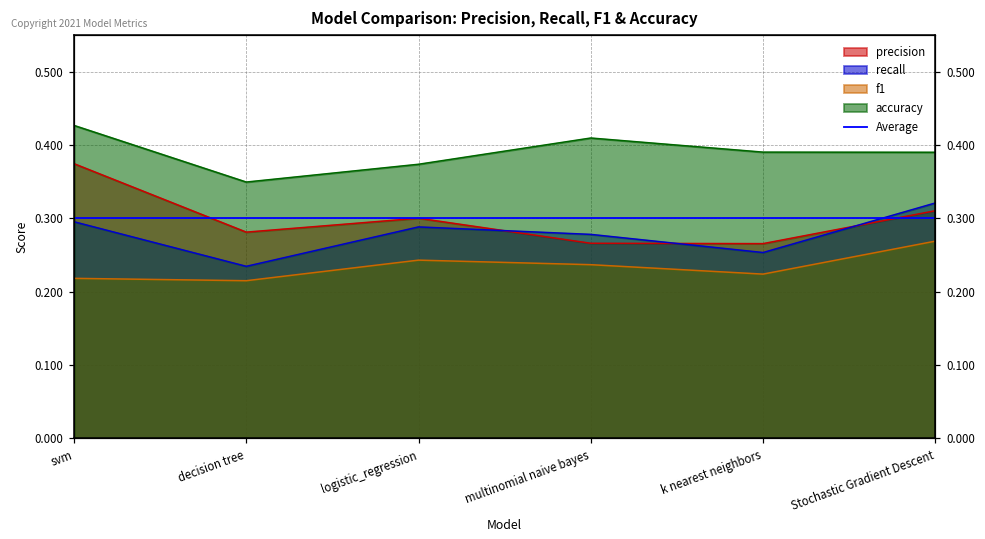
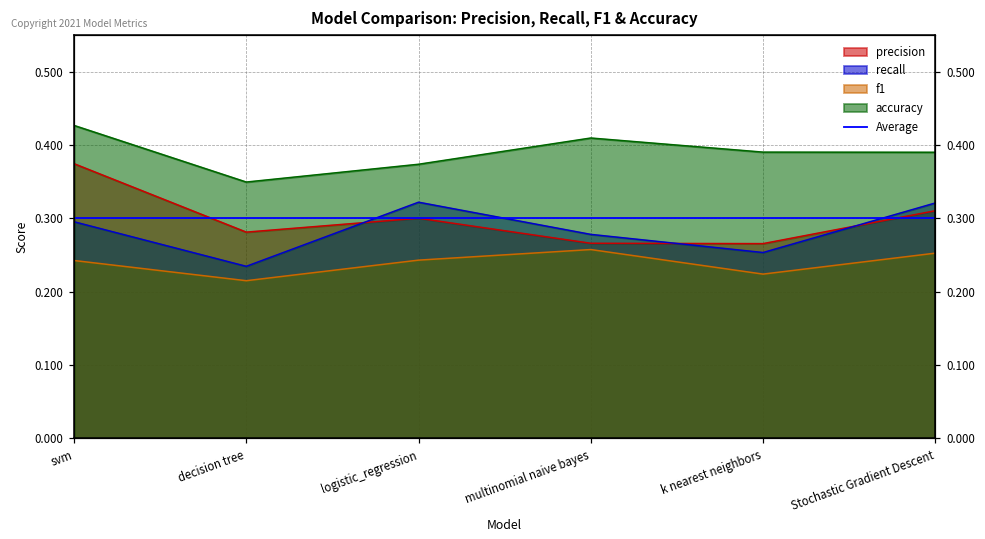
  {
    "precision": {
      "svm": 0.37,
      "decision tree": 0.28,
      "logistic_regression": 0.30,
      "multinomial naive bayes": 0.27,
      "k nearest neighbors": 0.27,
      "Stochastic Gradient Descent": 0.31
    },
    "recall": {
      "svm": 0.30,
      "decision tree": 0.23,
-     "logistic_regression": 0.29,
+     "logistic_regression": 0.32,
      "multinomial naive bayes": 0.28,
      "k nearest neighbors": 0.25,
      "Stochastic Gradient Descent": 0.32
    },
    "f1": {
-     "svm": 0.22,
+     "svm": 0.24,
      "decision tree": 0.22,
      "logistic_regression": 0.24,
-     "multinomial naive bayes": 0.24,
+     "multinomial naive bayes": 0.26,
      "k nearest neighbors": 0.22,
-     "Stochastic Gradient Descent": 0.27
+     "Stochastic Gradient Descent": 0.25
    },
    "accuracy": {
      "svm": 0.43,
      "decision tree": 0.35,
      "logistic_regression": 0.37,
      "multinomial naive bayes": 0.41,
      "k nearest neighbors": 0.39,
      "Stochastic Gradient Descent": 0.39
    }
  }
